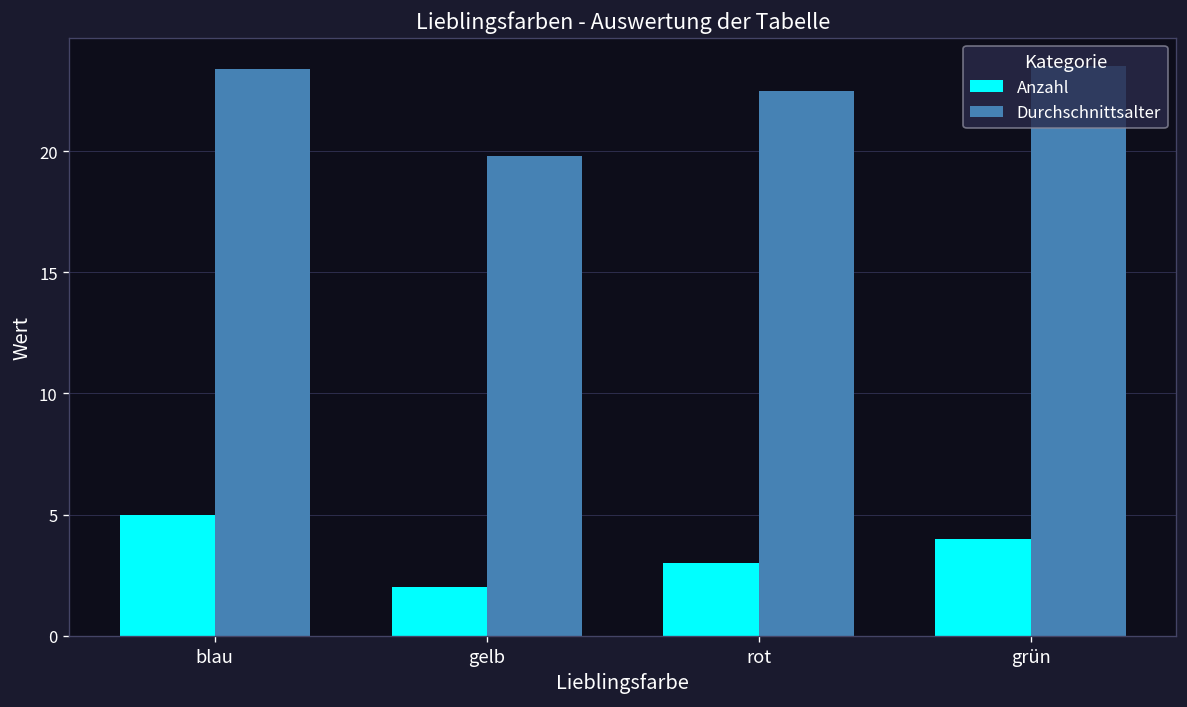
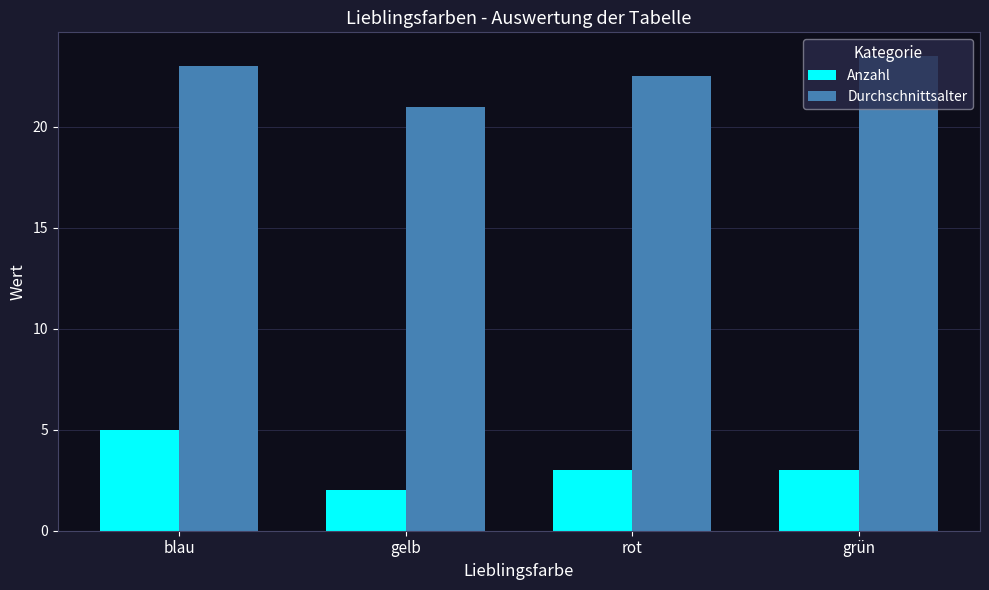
  {
    "Anzahl": {
      "blau": 5,
      "gelb": 2,
      "rot": 3,
-     "grün": 4
+     "grün": 3
    },
    "Durchschnittsalter": {
-     "blau": 23.4,
-     "gelb": 19.8,
+     "blau": 23.0,
+     "gelb": 21.0,
      "rot": 22.5
    }
  }
